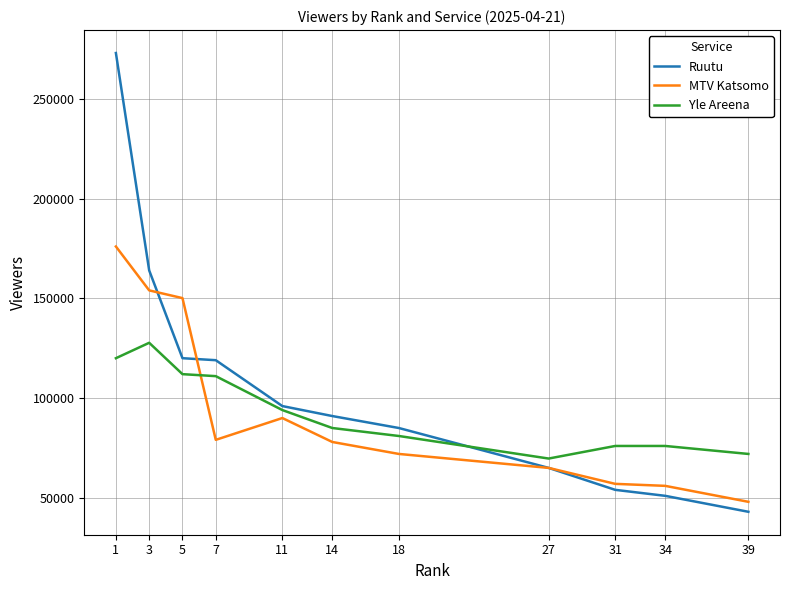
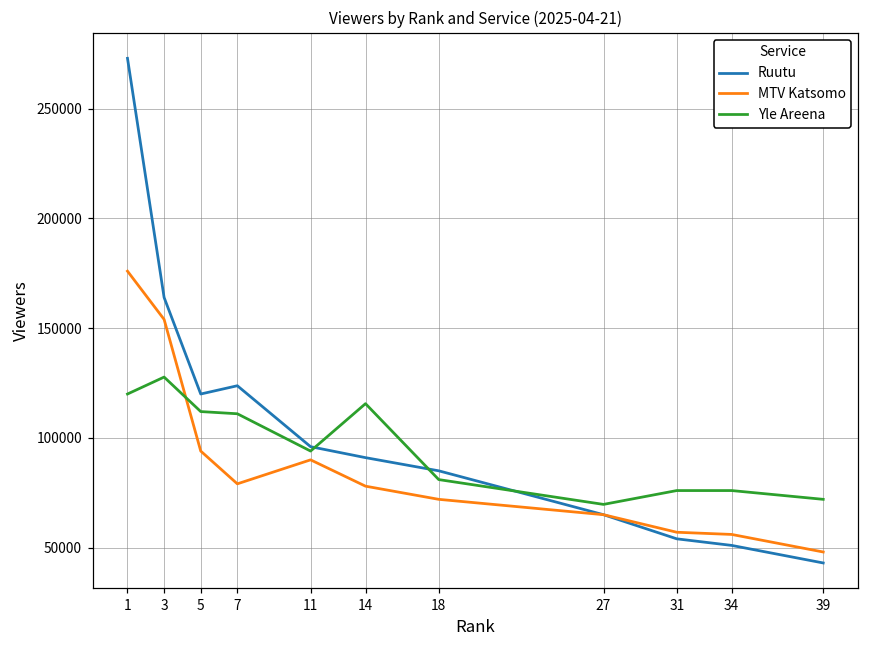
  {
    "Ruutu": {
      "1": 273000,
      "3": 164000,
      "5": 120000,
-     "7": 119000,
+     "7": 124000,
      "11": 96000,
      "14": 91000,
      "18": 85000,
      "31": 54000,
      "34": 51000,
      "39": 43000
    },
    "MTV Katsomo": {
      "1": 176000,
      "3": 154000,
-     "5": 150000,
+     "5": 94000,
      "7": 79000,
      "11": 90000,
      "14": 78000,
      "18": 72000,
      "31": 57000,
      "34": 56000,
      "39": 48000
    },
    "Yle Areena": {
      "1": 120000,
      "3": 128000,
      "5": 112000,
      "7": 111000,
      "11": 94000,
-     "14": 85000,
+     "14": 116000,
      "18": 81000,
      "27": 70000,
      "31": 76000,
      "34": 76000,
      "39": 72000
    }
  }
